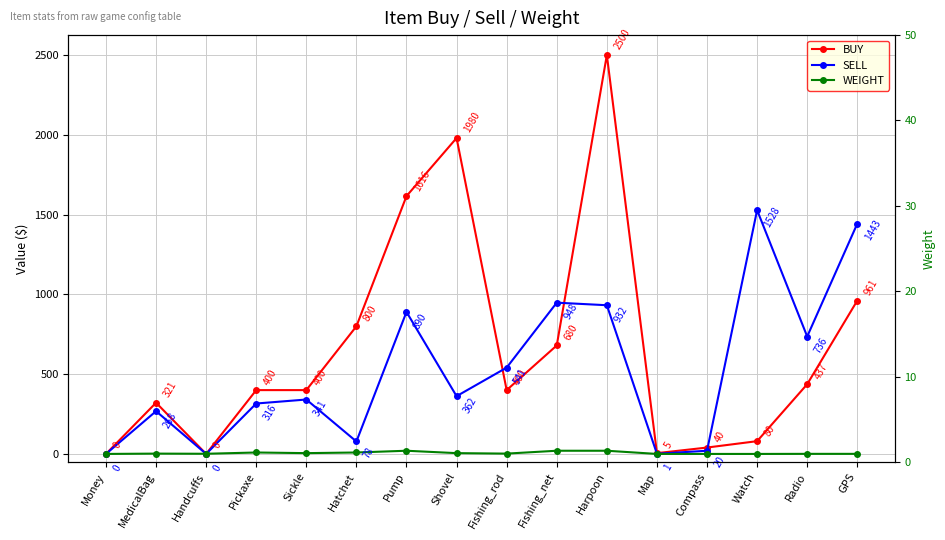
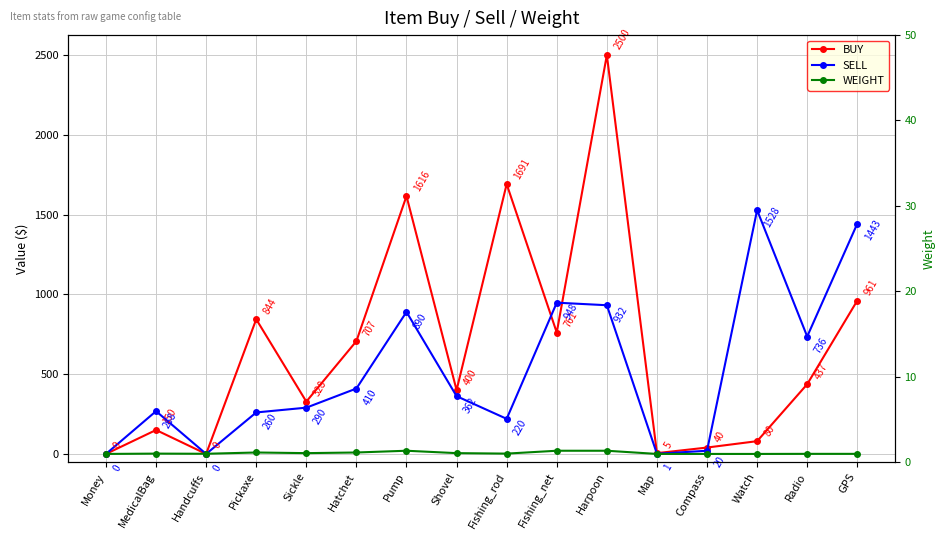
  {
    "BUY": {
-     "MedicalBag": 321,
-     "Pickaxe": 400,
-     "Sickle": 400,
-     "Hatchet": 800,
+     "MedicalBag": 150,
+     "Pickaxe": 844,
+     "Sickle": 328,
+     "Hatchet": 707,
      "Pump": 1616,
-     "Shovel": 1980,
-     "Fishing_rod": 400,
-     "Fishing_net": 680,
+     "Shovel": 400,
+     "Fishing_rod": 1691,
+     "Fishing_net": 761,
      "Harpoon": 2500,
      "Compass": 40,
      "Watch": 80,
      "Radio": 437,
      "GPS": 961
    },
    "SELL": {
-     "Pickaxe": 316,
-     "Sickle": 341,
-     "Hatchet": 78,
+     "Pickaxe": 260,
+     "Sickle": 290,
+     "Hatchet": 410,
      "Pump": 890,
      "Shovel": 362,
-     "Fishing_rod": 541,
+     "Fishing_rod": 220,
      "Harpoon": 932,
      "Compass": 20,
      "Watch": 1528,
      "Radio": 736,
      "GPS": 1443
    }
  }
